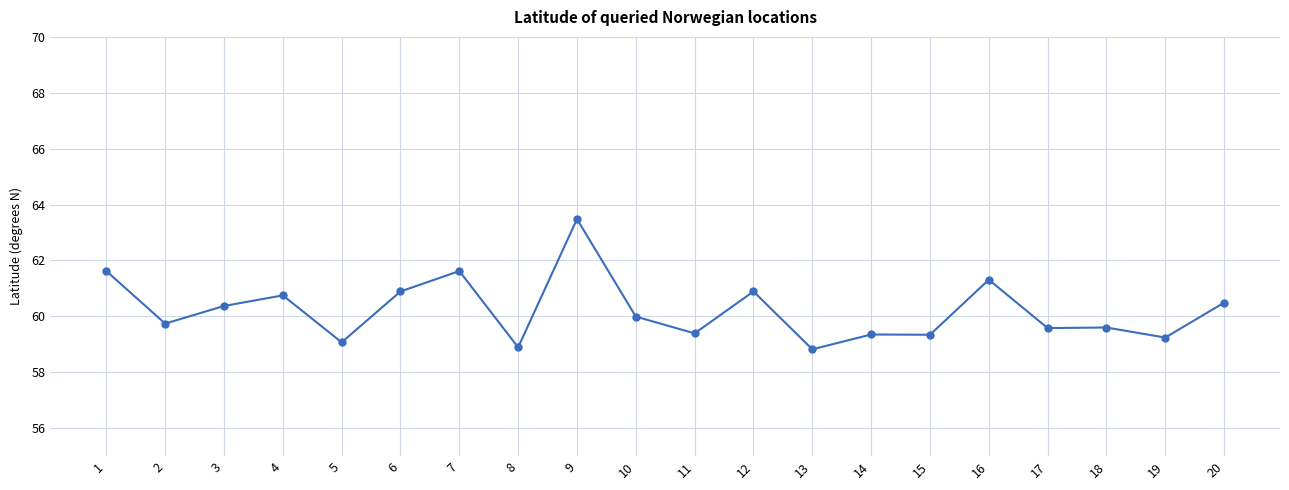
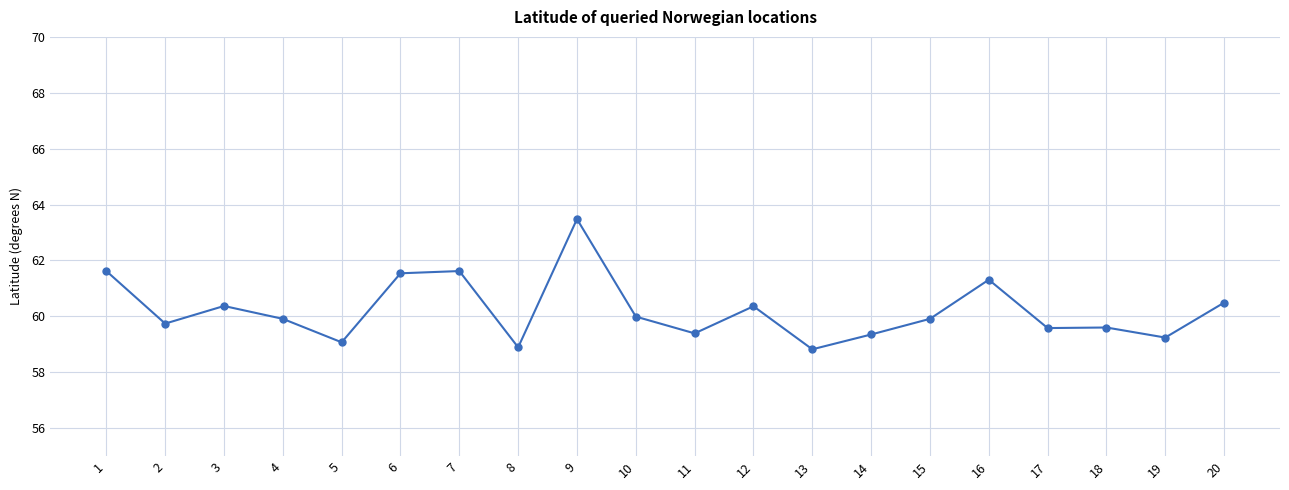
  {
    "1": 61.6,
    "2": 59.7,
    "3": 60.4,
-   "4": 60.8,
+   "4": 59.9,
    "5": 59.1,
-   "6": 60.9,
+   "6": 61.5,
    "7": 61.6,
    "8": 58.9,
    "9": 63.5,
    "10": 60.0,
    "11": 59.4,
-   "12": 60.9,
+   "12": 60.4,
    "13": 58.8,
    "14": 59.4,
-   "15": 59.3,
+   "15": 59.9,
    "16": 61.3,
    "17": 59.6,
    "18": 59.6,
    "19": 59.2,
    "20": 60.5
  }
